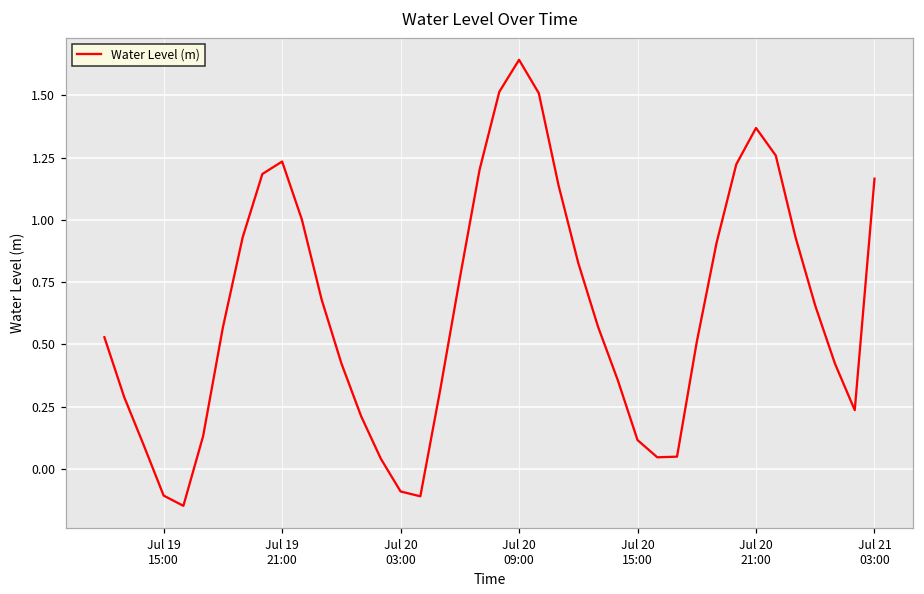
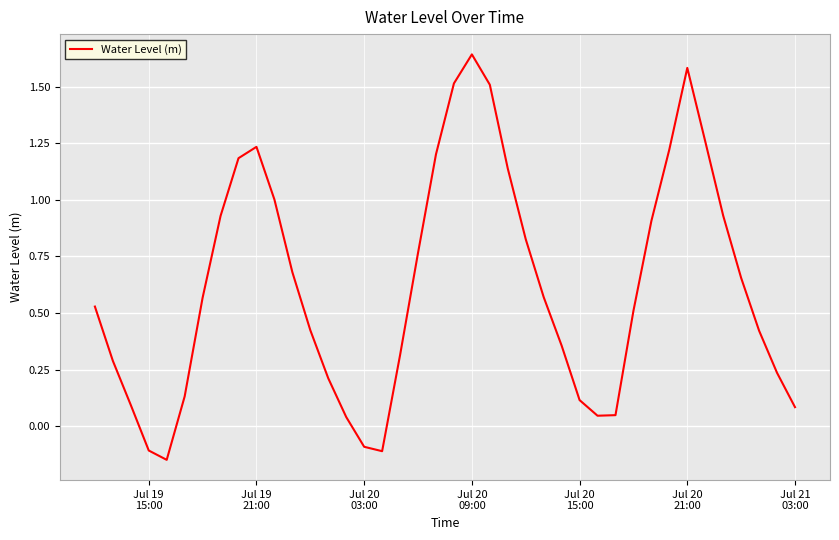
  {
    "Jul 19 15:00": -0.11,
    "Jul 19 21:00": 1.23,
    "Jul 20 03:00": -0.09,
    "Jul 20 09:00": 1.64,
    "Jul 20 15:00": 0.12,
-   "Jul 20 21:00": 1.37,
-   "Jul 21 03:00": 1.17
+   "Jul 20 21:00": 1.58,
+   "Jul 21 03:00": 0.08
  }
